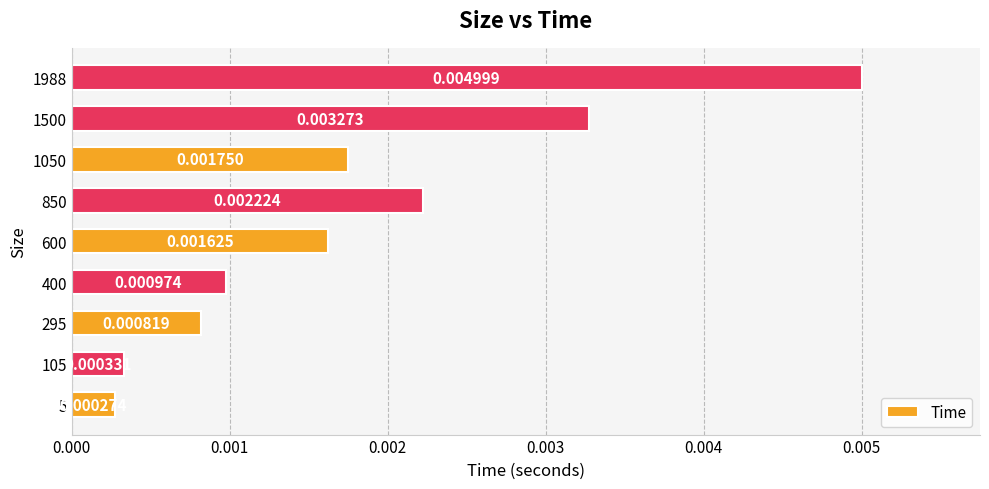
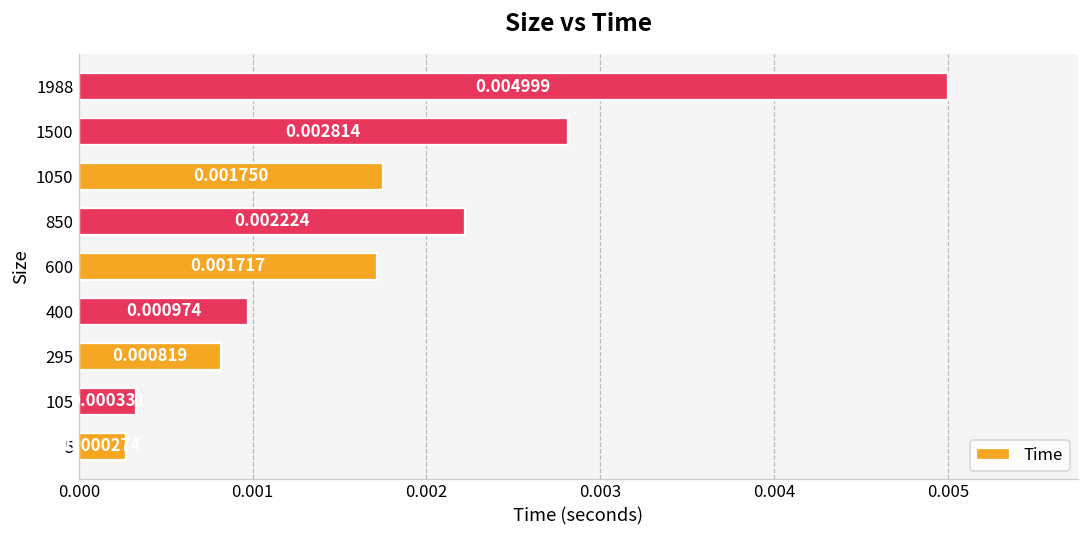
  {
    "1988": 0.004999,
-   "1500": 0.003273,
+   "1500": 0.002814,
    "1050": 0.001750,
    "850": 0.002224,
-   "600": 0.001625,
+   "600": 0.001717,
    "400": 0.000974,
    "295": 0.000819,
    "105": 0.000331,
    "5": 0.000274
  }
